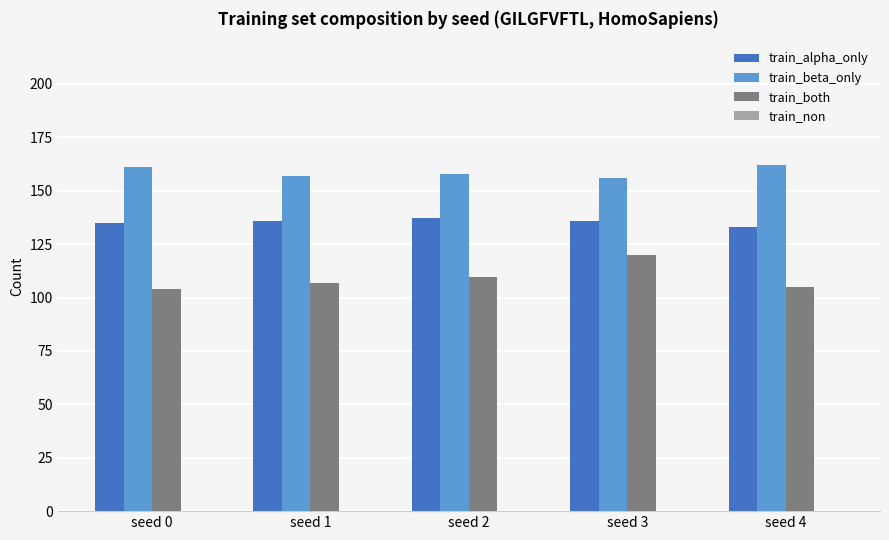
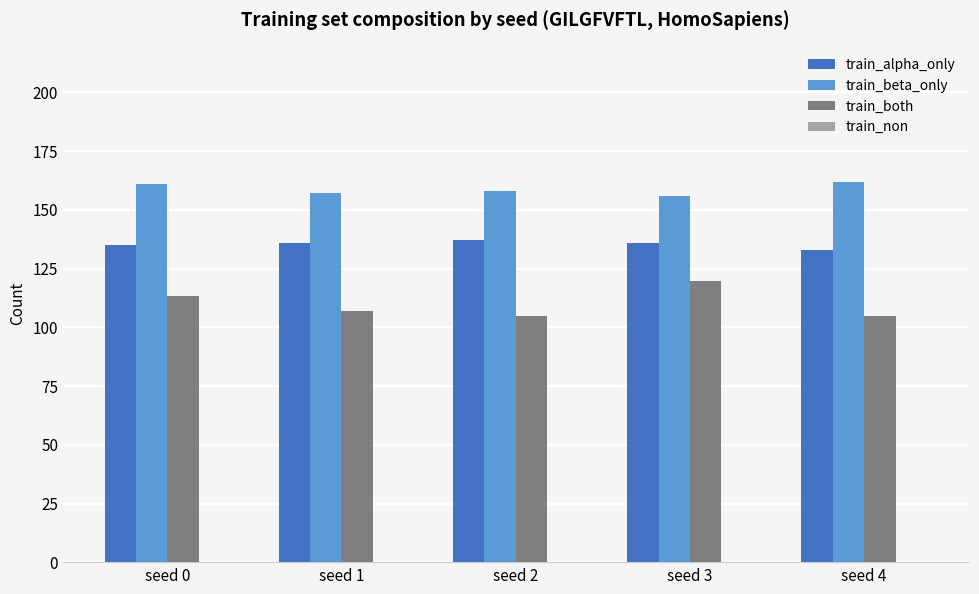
  {
    "train_both": {
-     "seed 0": 104,
+     "seed 0": 114,
      "seed 1": 107,
-     "seed 2": 110,
+     "seed 2": 105,
      "seed 3": 120,
      "seed 4": 105
    },
    "train_non": {
      "seed 0": 0,
      "seed 1": 0,
      "seed 2": 0,
      "seed 3": 0,
      "seed 4": 0
    }
  }
